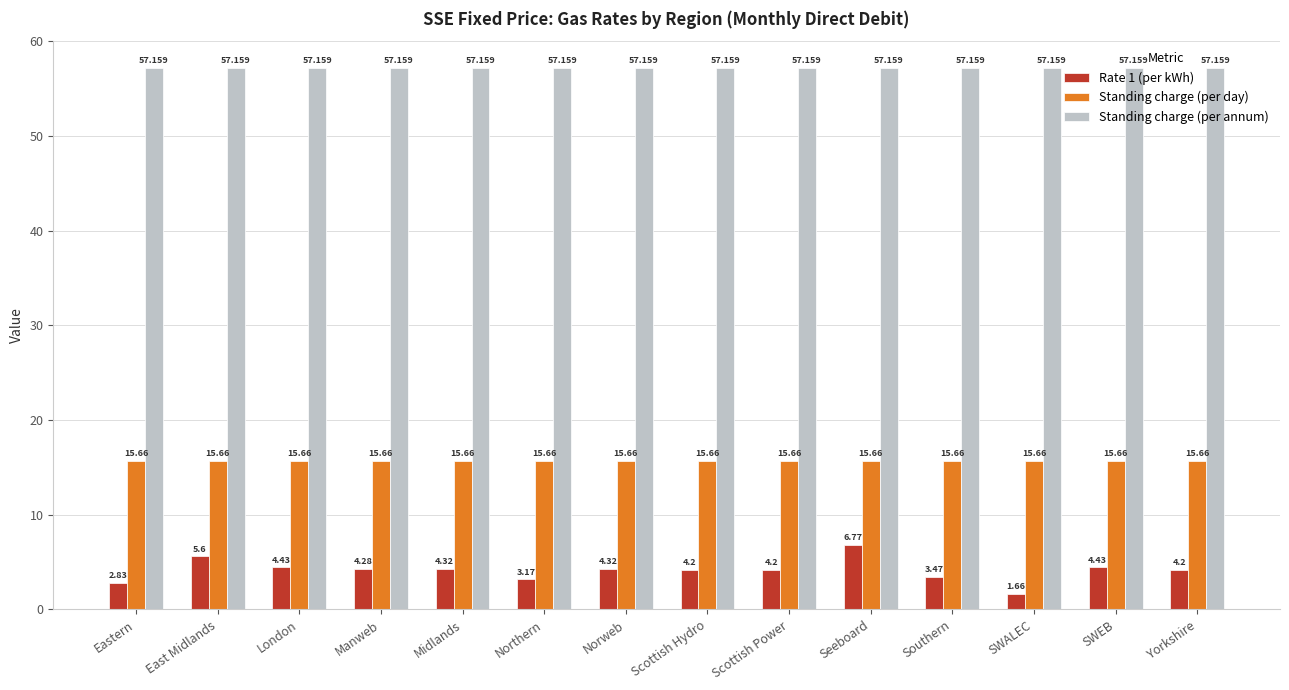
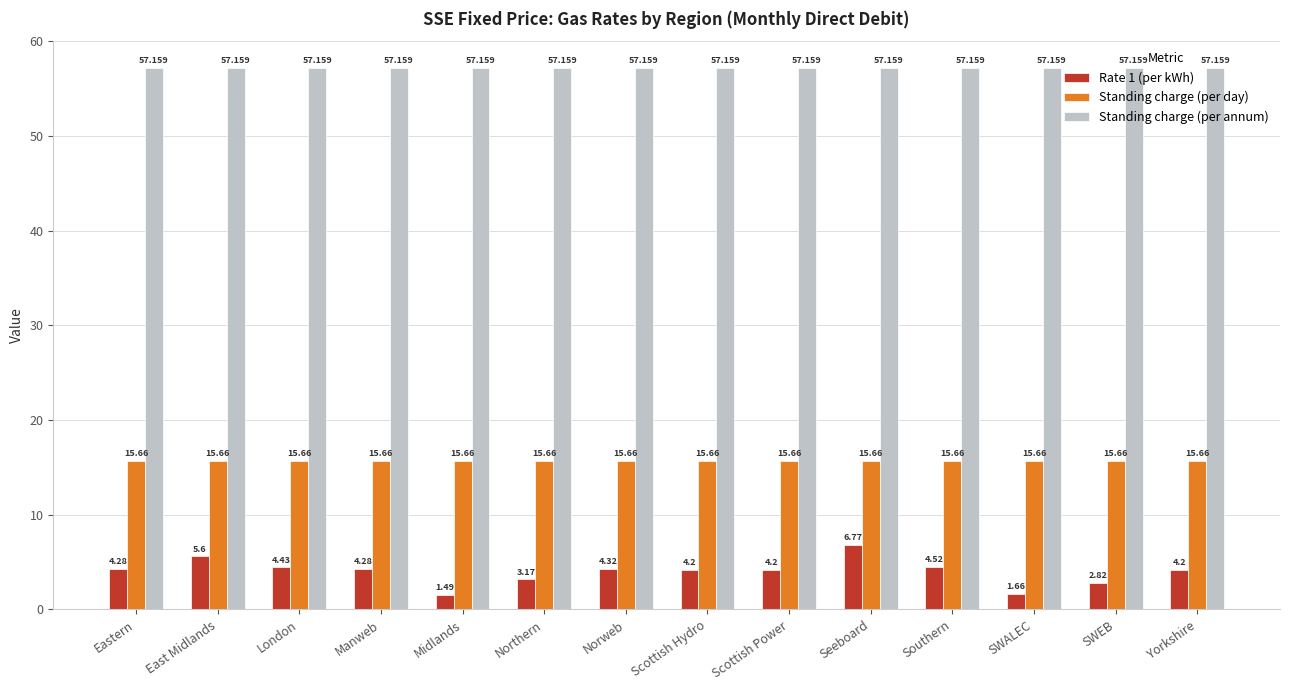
  {
    "Rate 1 (per kWh)": {
-     "Eastern": 2.83,
+     "Eastern": 4.28,
      "East Midlands": 5.6,
      "London": 4.43,
      "Manweb": 4.28,
-     "Midlands": 4.32,
+     "Midlands": 1.49,
      "Northern": 3.17,
      "Norweb": 4.32,
      "Scottish Hydro": 4.2,
      "Scottish Power": 4.2,
      "Seeboard": 6.77,
-     "Southern": 3.47,
+     "Southern": 4.52,
      "SWALEC": 1.66,
-     "SWEB": 4.43,
+     "SWEB": 2.82,
      "Yorkshire": 4.2
    },
    "Standing charge (per day)": {
      "Eastern": 15.66,
      "East Midlands": 15.66,
      "London": 15.66,
      "Manweb": 15.66,
      "Midlands": 15.66,
      "Northern": 15.66,
      "Norweb": 15.66,
      "Scottish Hydro": 15.66,
      "Scottish Power": 15.66,
      "Seeboard": 15.66,
      "Southern": 15.66,
      "SWALEC": 15.66,
      "SWEB": 15.66,
      "Yorkshire": 15.66
    },
    "Standing charge (per annum)": {
      "Eastern": 57.159,
      "East Midlands": 57.159,
      "London": 57.159,
      "Manweb": 57.159,
      "Midlands": 57.159,
      "Northern": 57.159,
      "Norweb": 57.159,
      "Scottish Hydro": 57.159,
      "Scottish Power": 57.159,
      "Seeboard": 57.159,
      "Southern": 57.159,
      "SWALEC": 57.159,
      "SWEB": 57.159,
      "Yorkshire": 57.159
    }
  }
